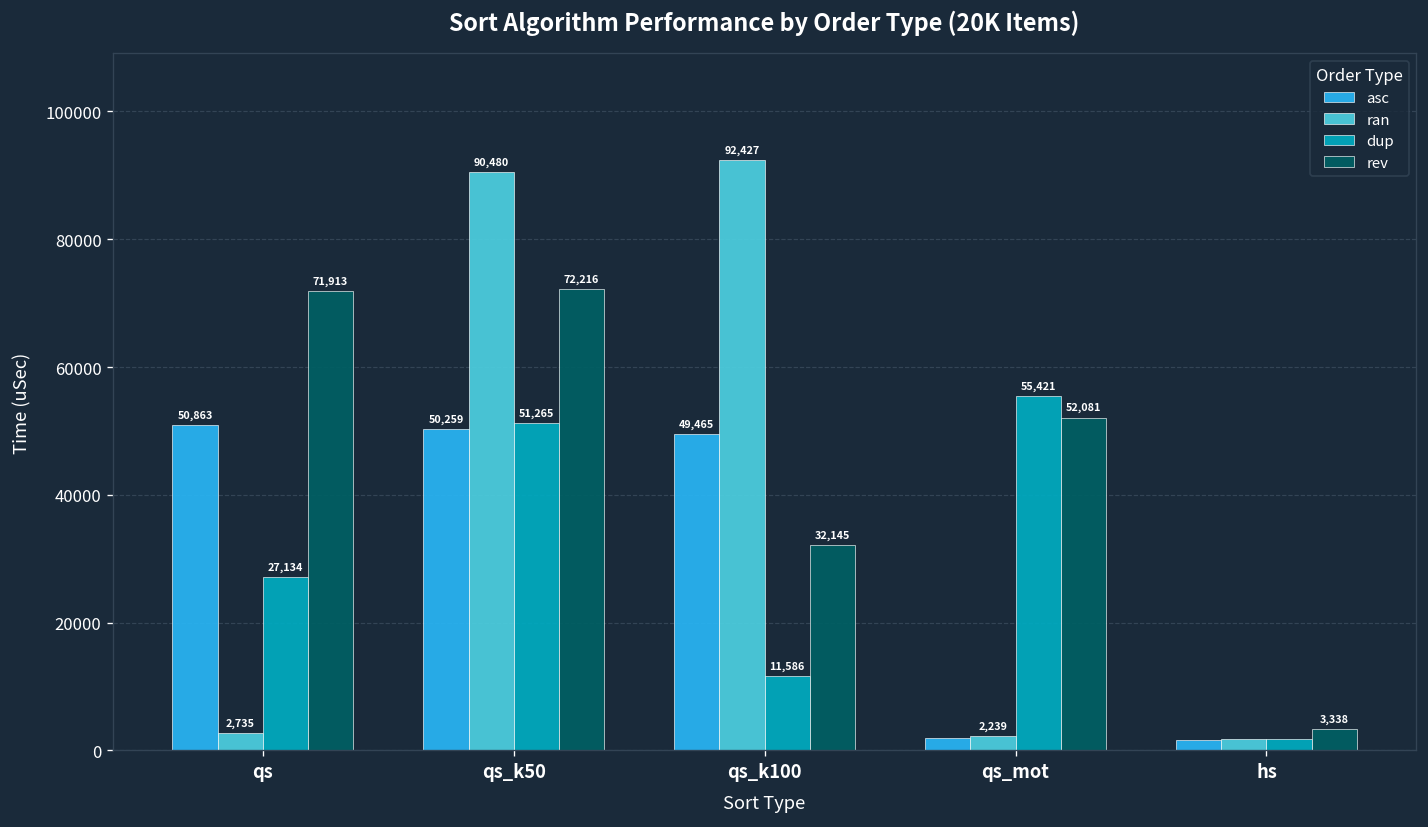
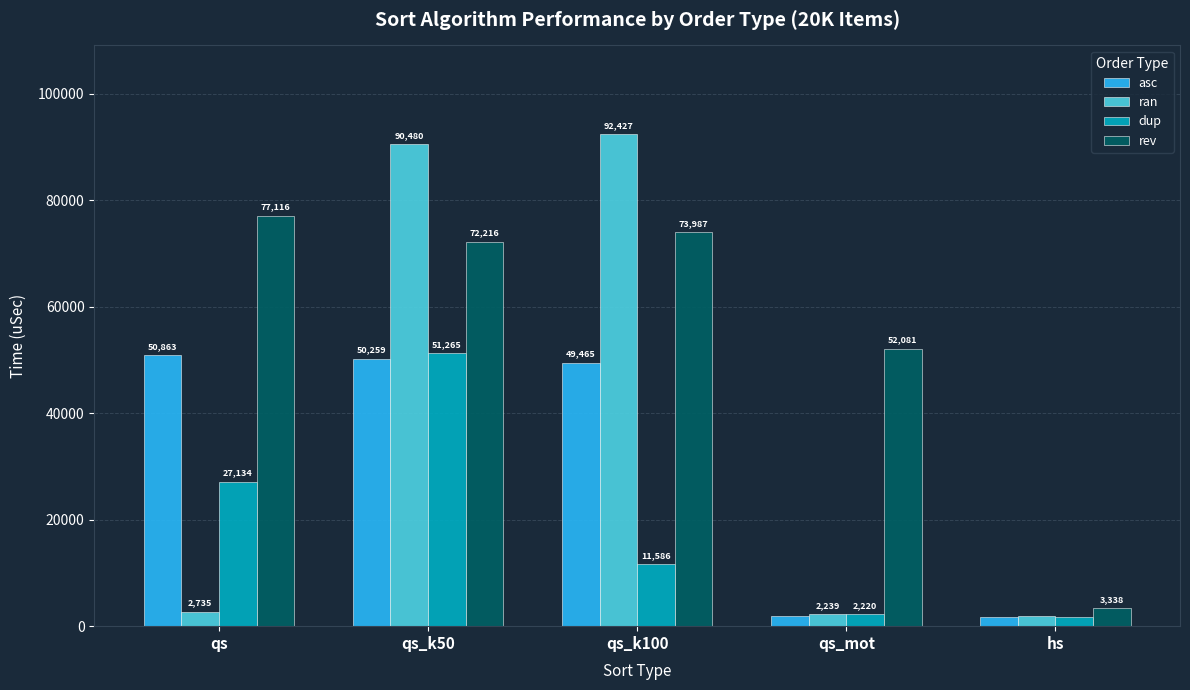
  {
    "dup": {
      "qs": "27,134",
      "qs_k50": "51,265",
      "qs_k100": "11,586",
-     "qs_mot": "55,421"
+     "qs_mot": "2,220"
    },
    "rev": {
-     "qs": "71,913",
+     "qs": "77,116",
      "qs_k50": "72,216",
-     "qs_k100": "32,145",
+     "qs_k100": "73,987",
      "qs_mot": "52,081",
      "hs": "3,338"
    }
  }
